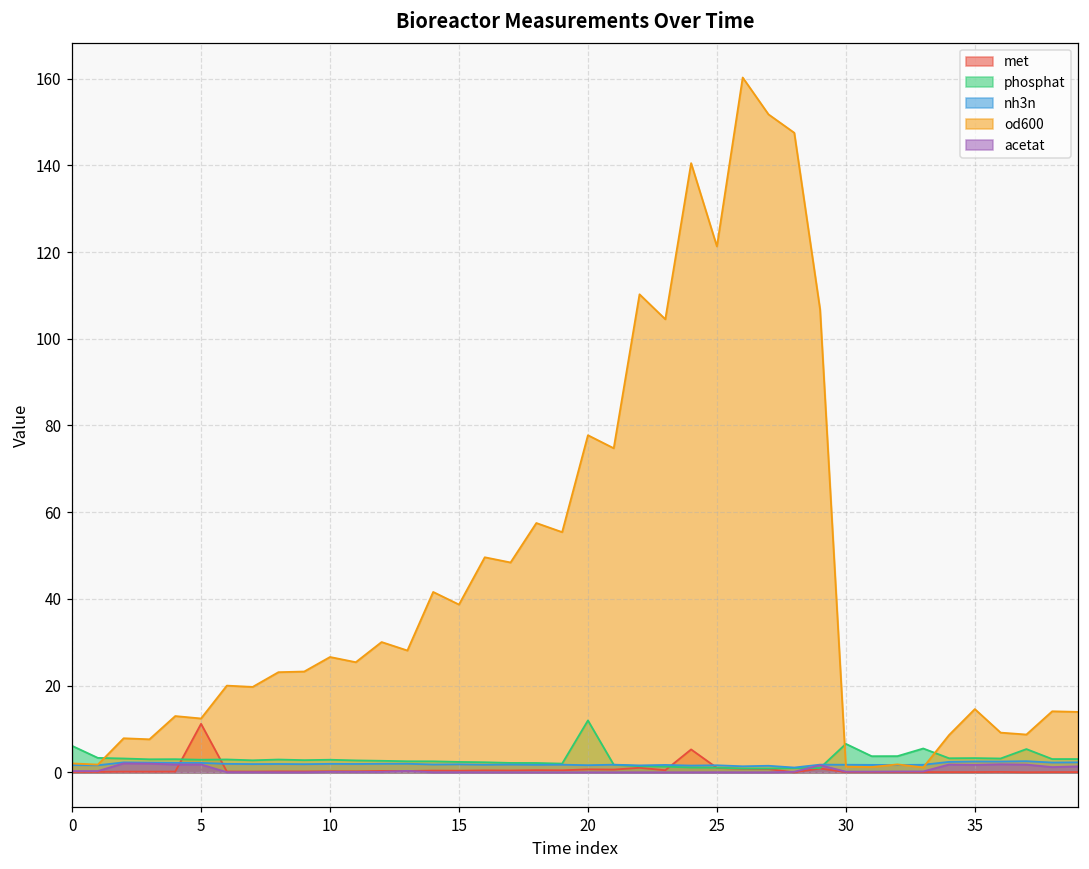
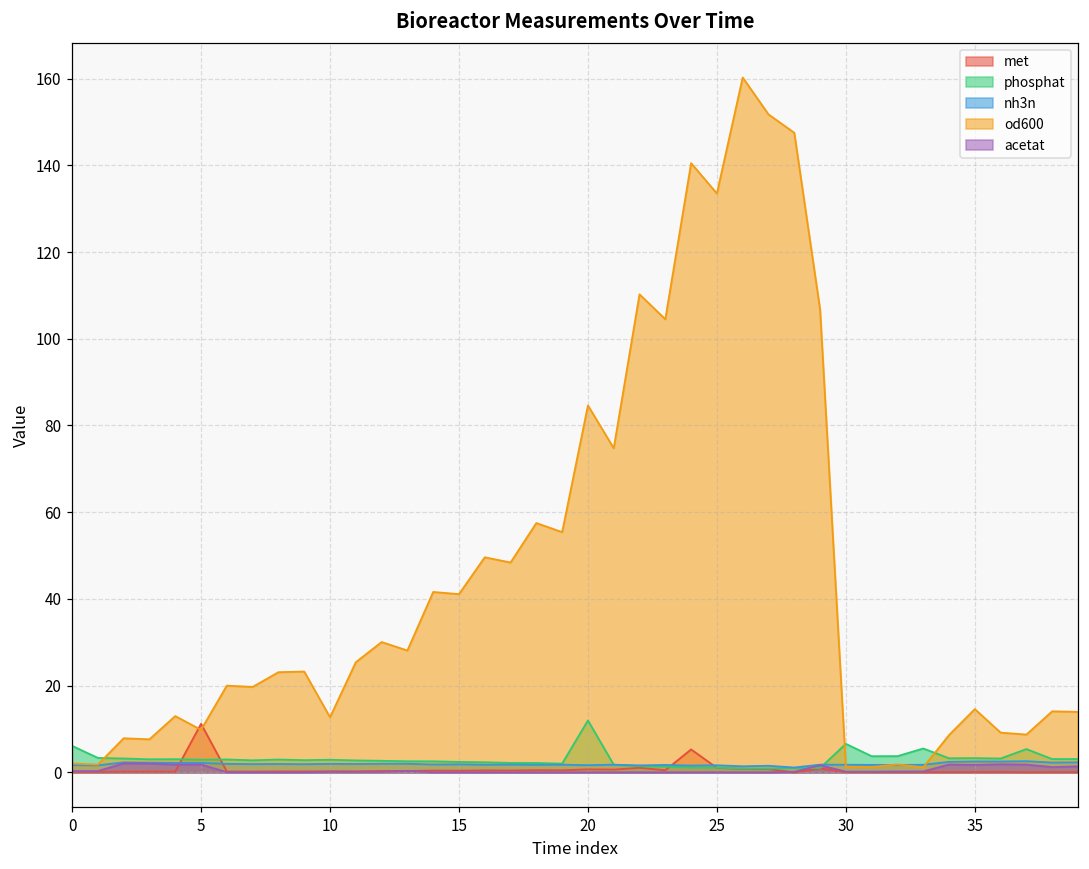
  {
    "met": {
      "5": 11,
      "20": 1,
      "35": 0
    },
    "phosphat": {
      "0": 6,
      "5": 3,
      "10": 3,
      "20": 12,
      "30": 7,
      "35": 3
    },
    "nh3n": {
      "10": 2,
      "20": 2,
      "35": 3
    },
    "od600": {
-     "5": 12,
-     "10": 27,
-     "15": 39,
-     "20": 78,
-     "25": 121,
+     "5": 10,
+     "10": 13,
+     "15": 41,
+     "20": 85,
+     "25": 134,
      "35": 15
    },
    "acetat": {
      "20": 0,
      "25": 0,
      "35": 2
    }
  }
